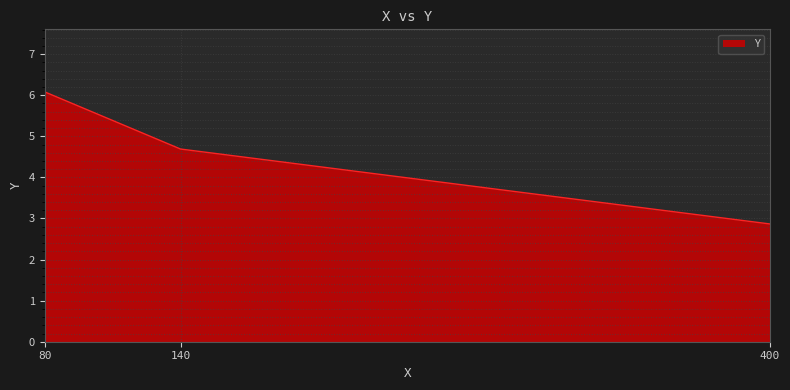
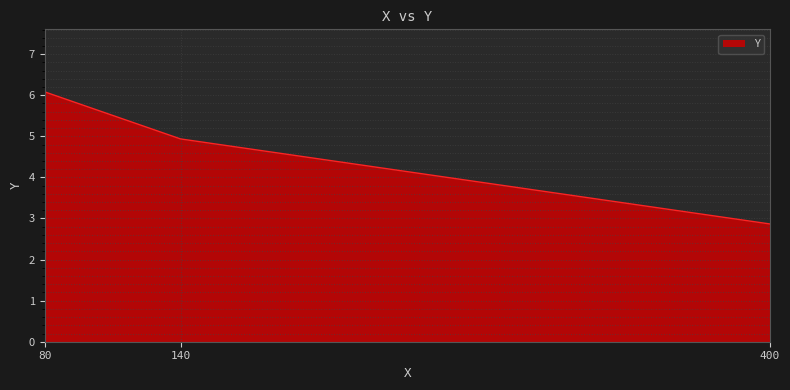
  {
    "80": 6.1,
-   "140": 4.7,
+   "140": 4.9,
    "400": 2.9
  }
